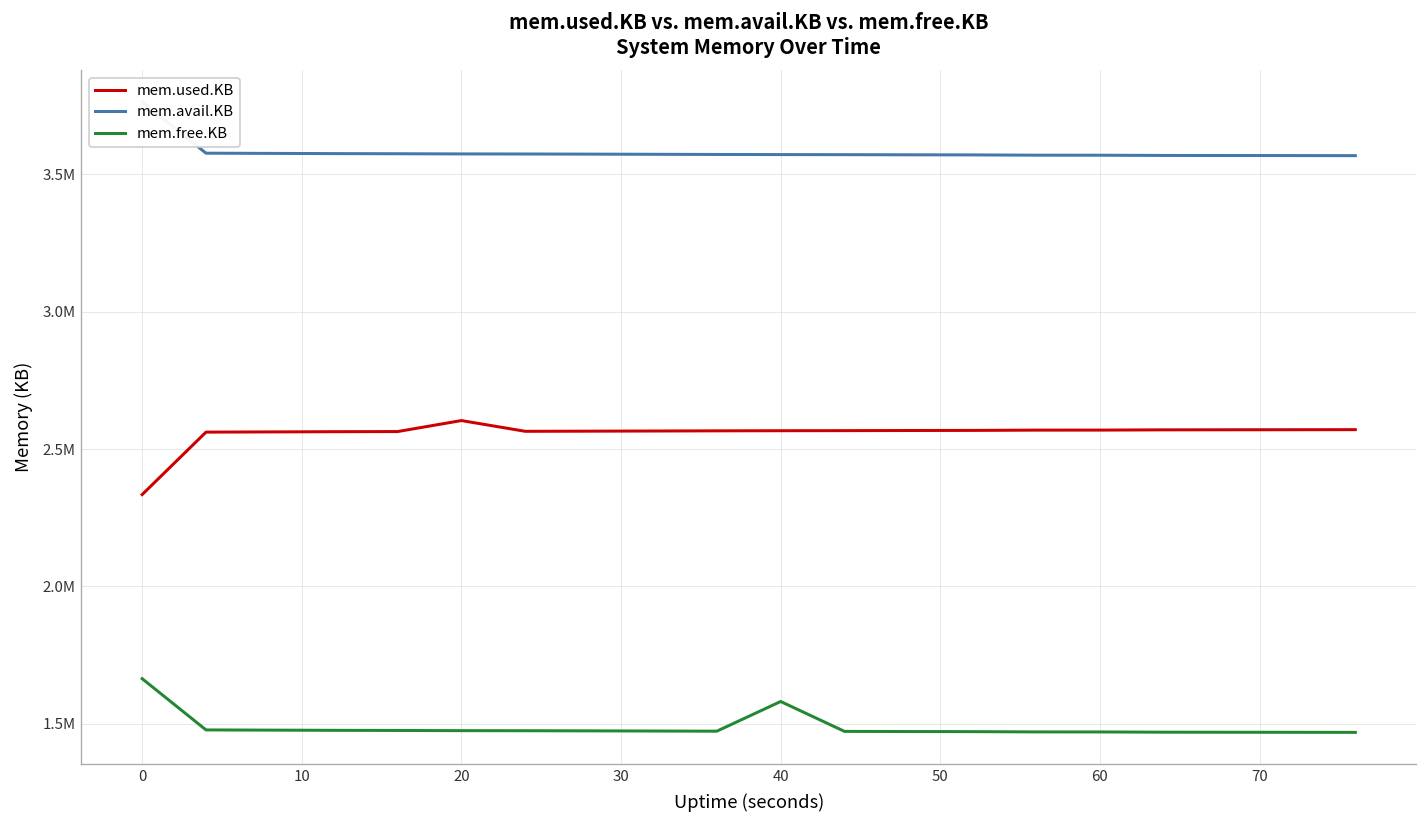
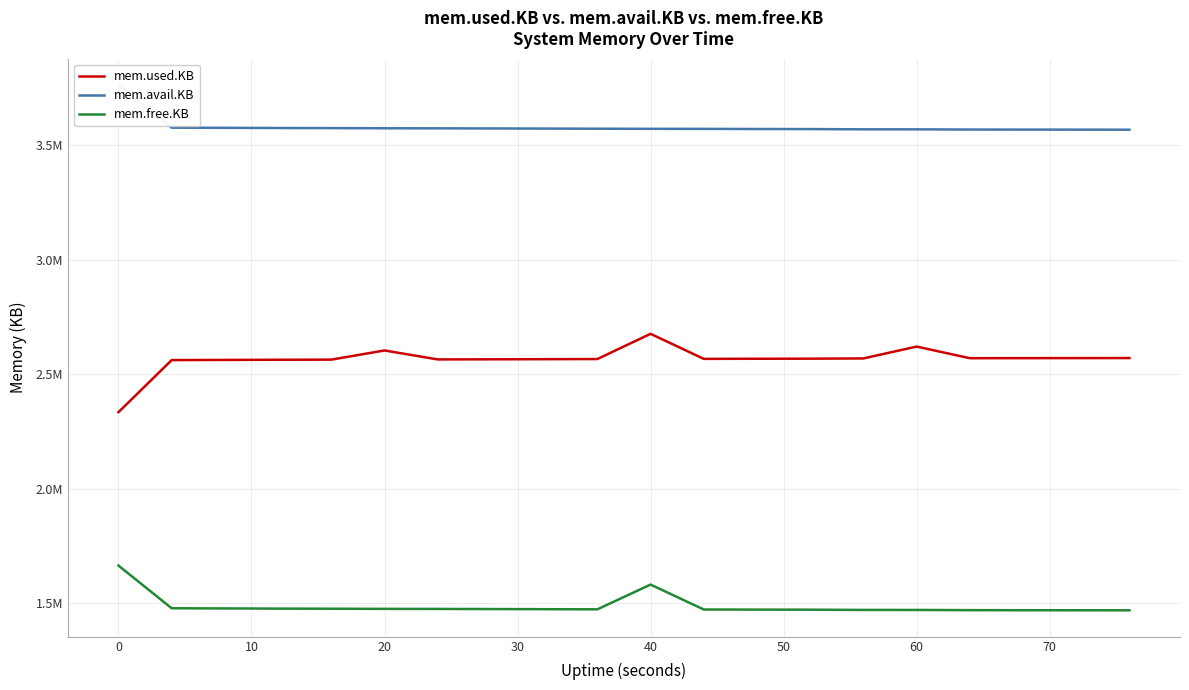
  {
    "mem.used.KB": {
      "0": 2330000,
      "20": 2600000,
-     "40": 2570000,
-     "60": 2570000
+     "40": 2680000,
+     "60": 2620000
    },
    "mem.avail.KB": {
      "20": 3570000,
      "40": 3570000,
      "60": 3570000
    },
    "mem.free.KB": {
      "0": 1660000,
      "20": 1470000,
      "40": 1580000,
      "60": 1470000
    }
  }
